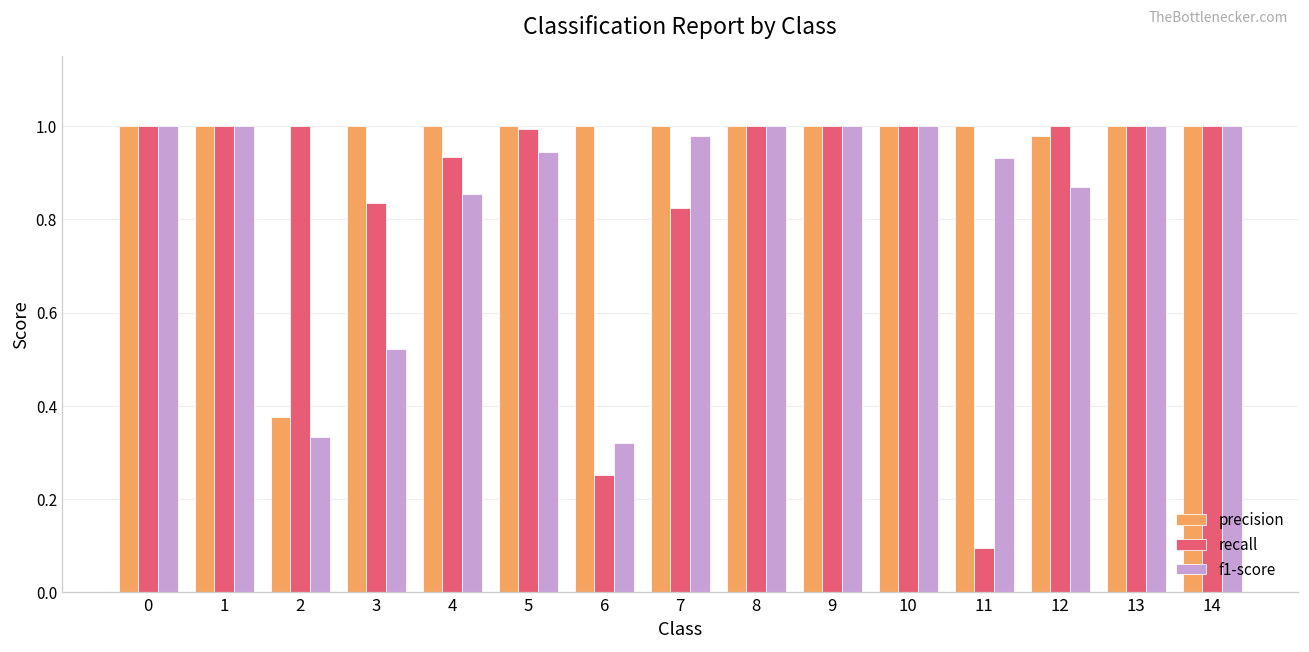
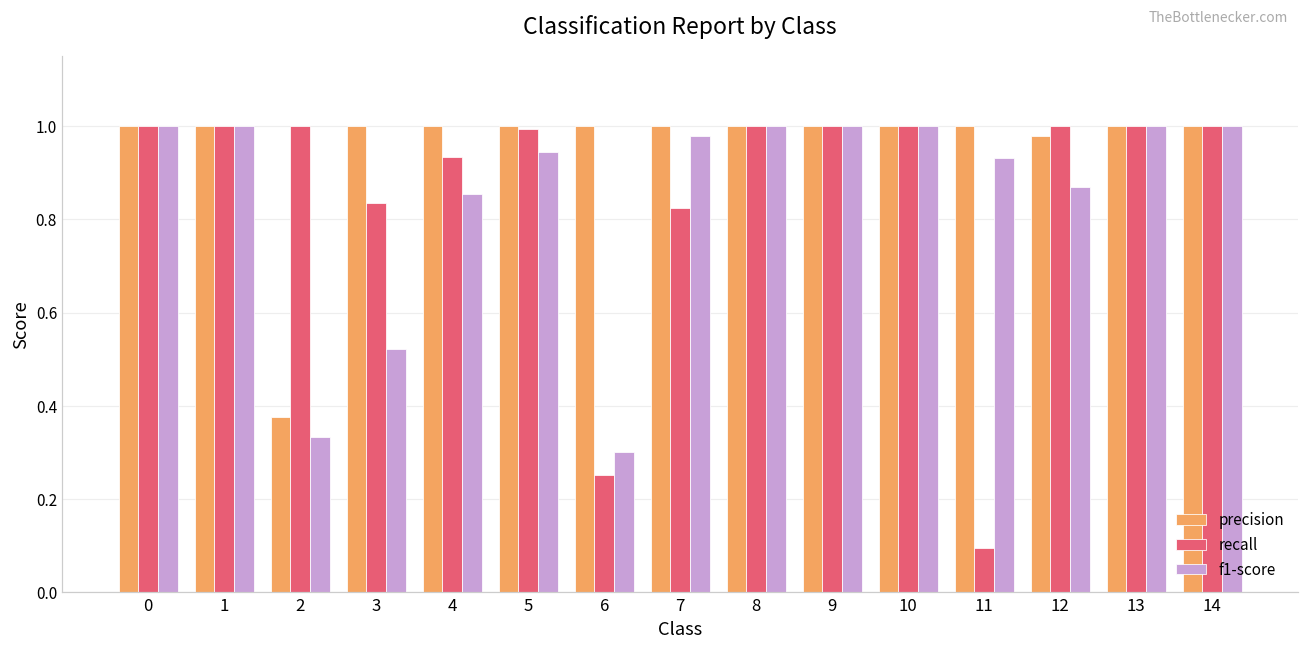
  {
    "precision": {
      "0": 1.00,
      "1": 1.00,
      "2": 0.37,
      "3": 1.00,
      "4": 1.00,
      "5": 1.00,
      "6": 1.00,
      "7": 1.00,
      "8": 1.00,
      "9": 1.00,
      "10": 1.00,
      "11": 1.00,
      "12": 0.98,
      "13": 1.00,
      "14": 1.00
    },
    "recall": {
      "0": 1.00,
      "1": 1.00,
      "2": 1.00,
      "3": 0.83,
      "4": 0.93,
      "5": 0.99,
      "6": 0.25,
      "7": 0.82,
      "8": 1.00,
      "9": 1.00,
      "10": 1.00,
      "11": 0.09,
      "12": 1.00,
      "13": 1.00,
      "14": 1.00
    },
    "f1-score": {
      "0": 1.00,
      "1": 1.00,
      "2": 0.33,
      "3": 0.52,
      "4": 0.86,
      "5": 0.94,
-     "6": 0.32,
+     "6": 0.30,
      "7": 0.98,
      "8": 1.00,
      "9": 1.00,
      "10": 1.00,
      "11": 0.93,
      "12": 0.87,
      "13": 1.00,
      "14": 1.00
    }
  }
